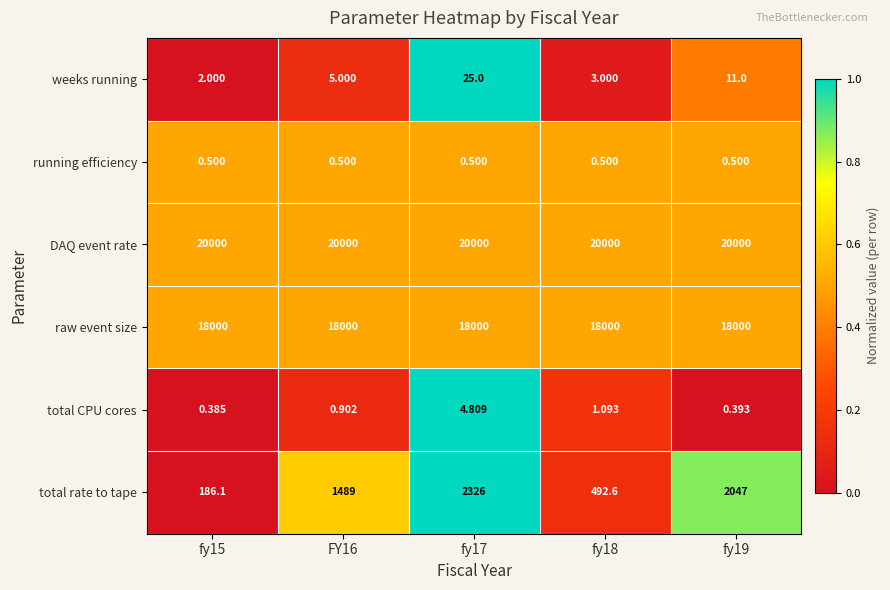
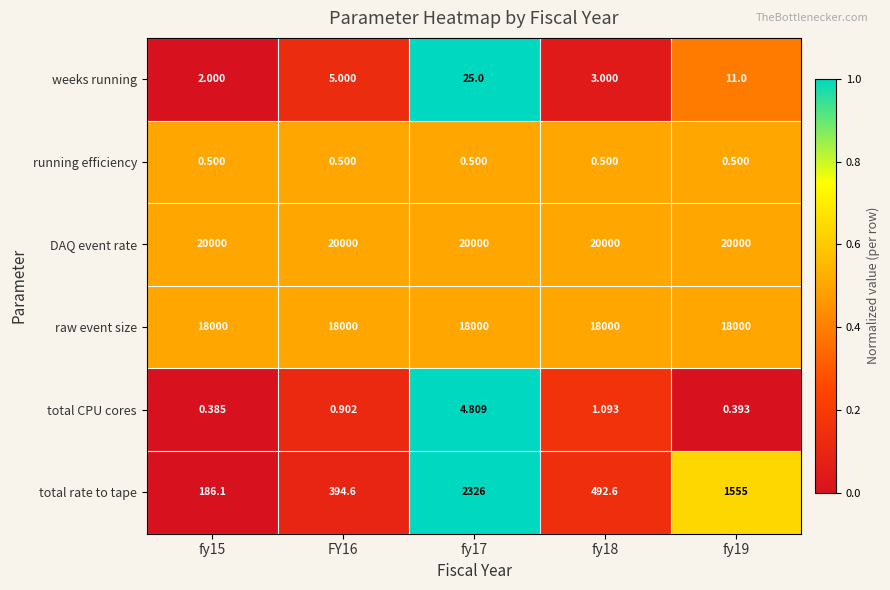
  {
    "weeks running": {
      "fy15": 2.000,
      "FY16": 5.000,
      "fy17": 25.0,
      "fy18": 3.000,
      "fy19": 11.0
    },
    "running efficiency": {
      "fy15": 0.500,
      "FY16": 0.500,
      "fy17": 0.500,
      "fy18": 0.500,
      "fy19": 0.500
    },
    "DAQ event rate": {
      "fy15": 20000,
      "FY16": 20000,
      "fy17": 20000,
      "fy18": 20000,
      "fy19": 20000
    },
    "raw event size": {
      "fy15": 18000,
      "FY16": 18000,
      "fy17": 18000,
      "fy18": 18000,
      "fy19": 18000
    },
    "total CPU cores": {
      "fy15": 0.385,
      "FY16": 0.902,
      "fy17": 4.809,
      "fy18": 1.093,
      "fy19": 0.393
    },
    "total rate to tape": {
      "fy15": 186.1,
-     "FY16": 1489,
+     "FY16": 394.6,
      "fy17": 2326,
      "fy18": 492.6,
-     "fy19": 2047
+     "fy19": 1555
    }
  }
